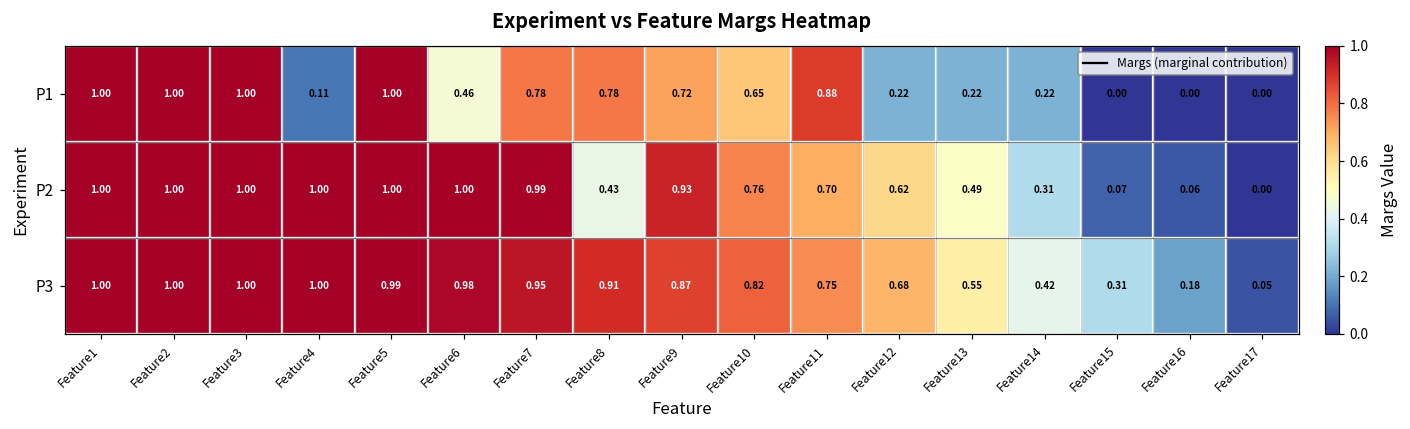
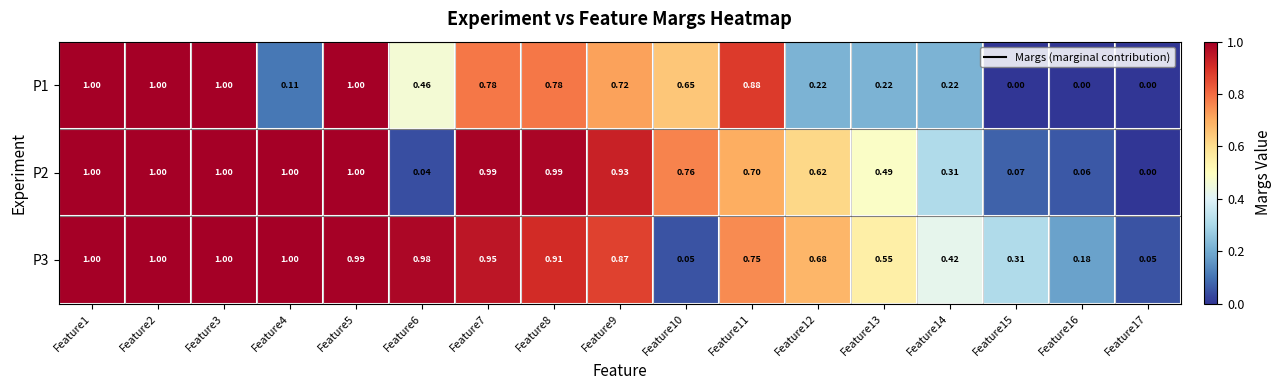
  {
    "P1": {
      "Feature1": 1.00,
      "Feature2": 1.00,
      "Feature3": 1.00,
      "Feature4": 0.11,
      "Feature5": 1.00,
      "Feature6": 0.46,
      "Feature7": 0.78,
      "Feature8": 0.78,
      "Feature9": 0.72,
      "Feature10": 0.65,
      "Feature11": 0.88,
      "Feature12": 0.22,
      "Feature13": 0.22,
      "Feature14": 0.22,
      "Feature15": 0.00,
      "Feature16": 0.00,
      "Feature17": 0.00
    },
    "P2": {
      "Feature1": 1.00,
      "Feature2": 1.00,
      "Feature3": 1.00,
      "Feature4": 1.00,
      "Feature5": 1.00,
-     "Feature6": 1.00,
+     "Feature6": 0.04,
      "Feature7": 0.99,
-     "Feature8": 0.43,
+     "Feature8": 0.99,
      "Feature9": 0.93,
      "Feature10": 0.76,
      "Feature11": 0.70,
      "Feature12": 0.62,
      "Feature13": 0.49,
      "Feature14": 0.31,
      "Feature15": 0.07,
      "Feature16": 0.06,
      "Feature17": 0.00
    },
    "P3": {
      "Feature1": 1.00,
      "Feature2": 1.00,
      "Feature3": 1.00,
      "Feature4": 1.00,
      "Feature5": 0.99,
      "Feature6": 0.98,
      "Feature7": 0.95,
      "Feature8": 0.91,
      "Feature9": 0.87,
-     "Feature10": 0.82,
+     "Feature10": 0.05,
      "Feature11": 0.75,
      "Feature12": 0.68,
      "Feature13": 0.55,
      "Feature14": 0.42,
      "Feature15": 0.31,
      "Feature16": 0.18,
      "Feature17": 0.05
    }
  }
